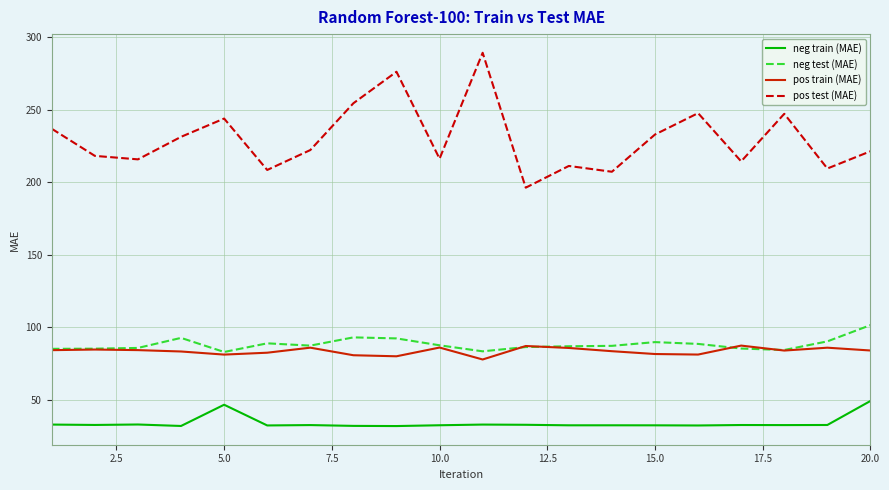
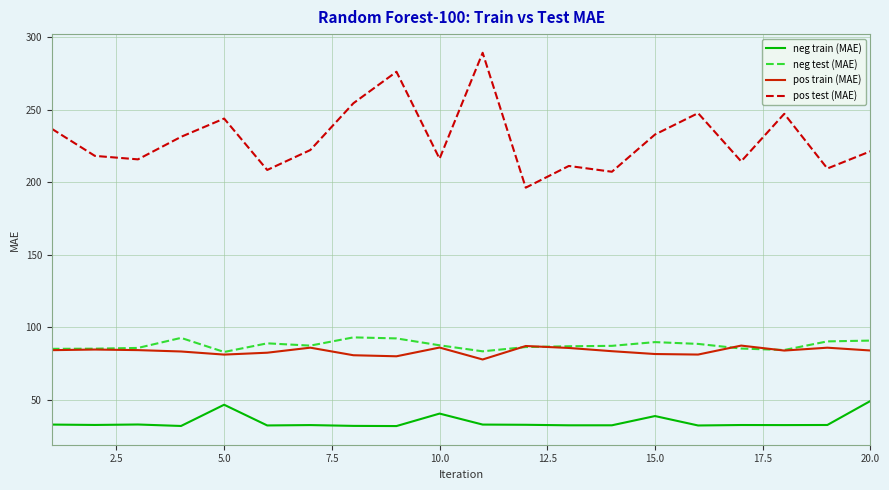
  {
    "neg train (MAE)": {
      "5.0": 47,
-     "10.0": 32,
-     "15.0": 32,
+     "10.0": 41,
+     "15.0": 39,
      "20.0": 49
    },
    "neg test (MAE)": {
      "5.0": 83,
      "15.0": 90,
-     "20.0": 101
+     "20.0": 91
    }
  }
